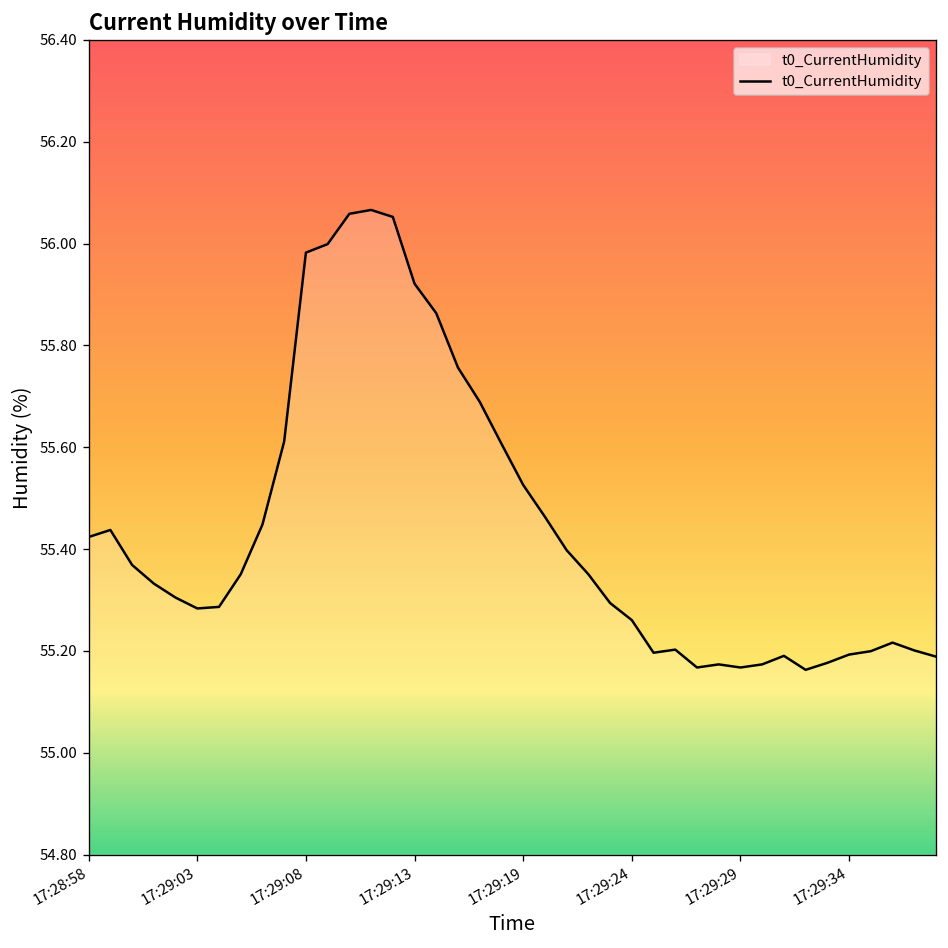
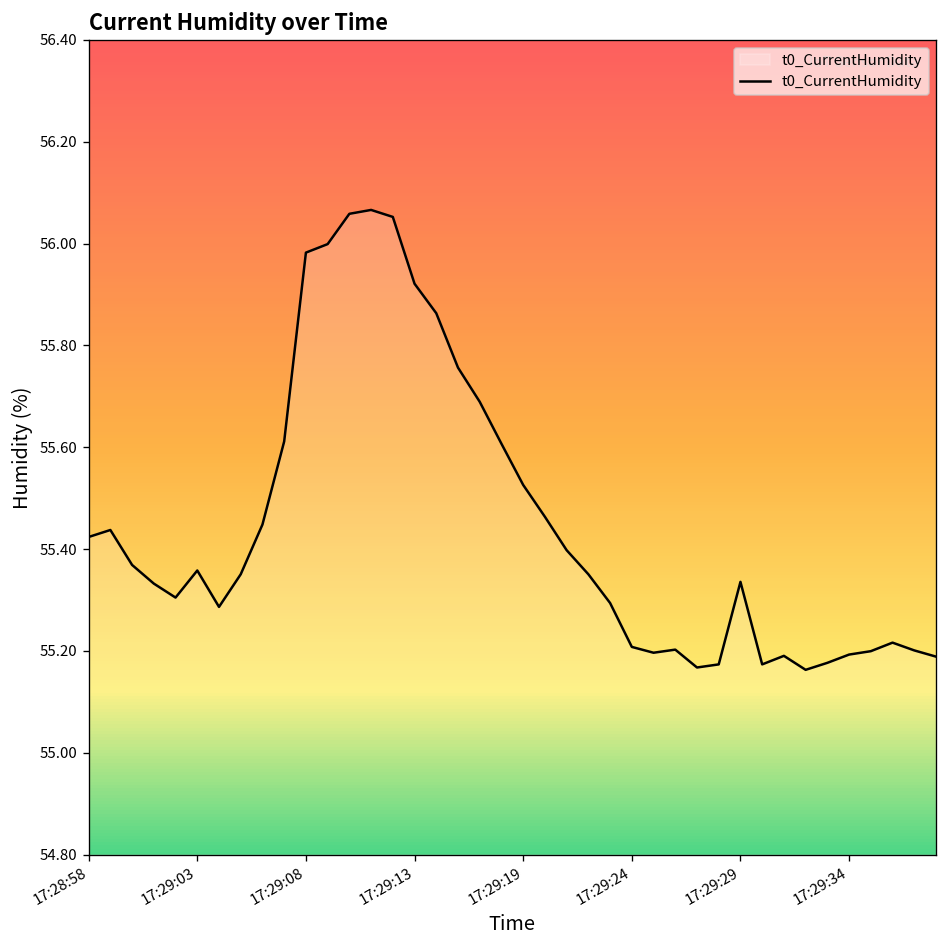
  {
    "17:28:58": 55.42,
-   "17:29:03": 55.28,
+   "17:29:03": 55.36,
    "17:29:08": 55.98,
    "17:29:13": 55.92,
    "17:29:19": 55.53,
-   "17:29:24": 55.26,
-   "17:29:29": 55.17,
+   "17:29:24": 55.21,
+   "17:29:29": 55.34,
    "17:29:34": 55.19
  }
